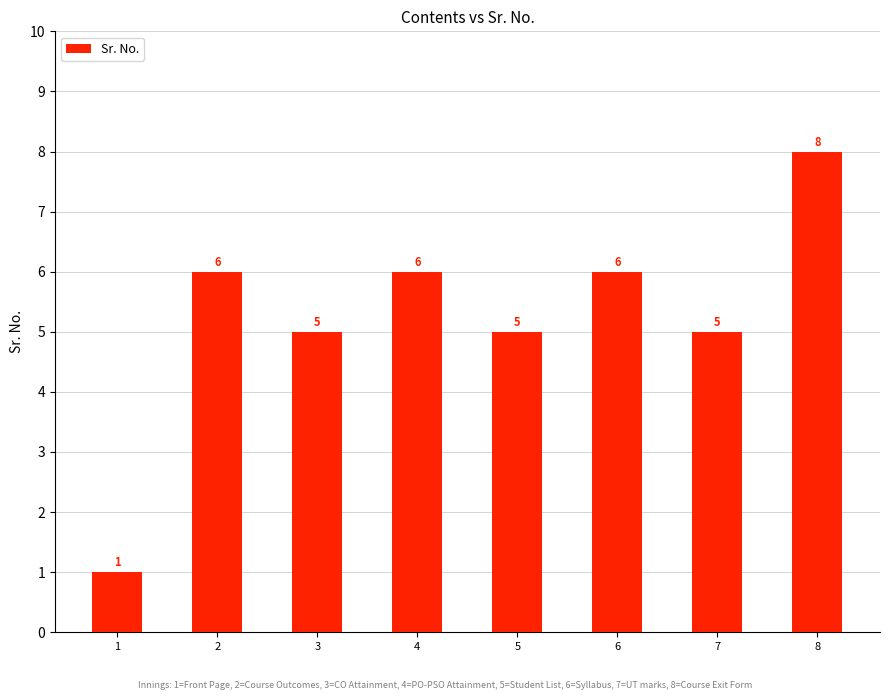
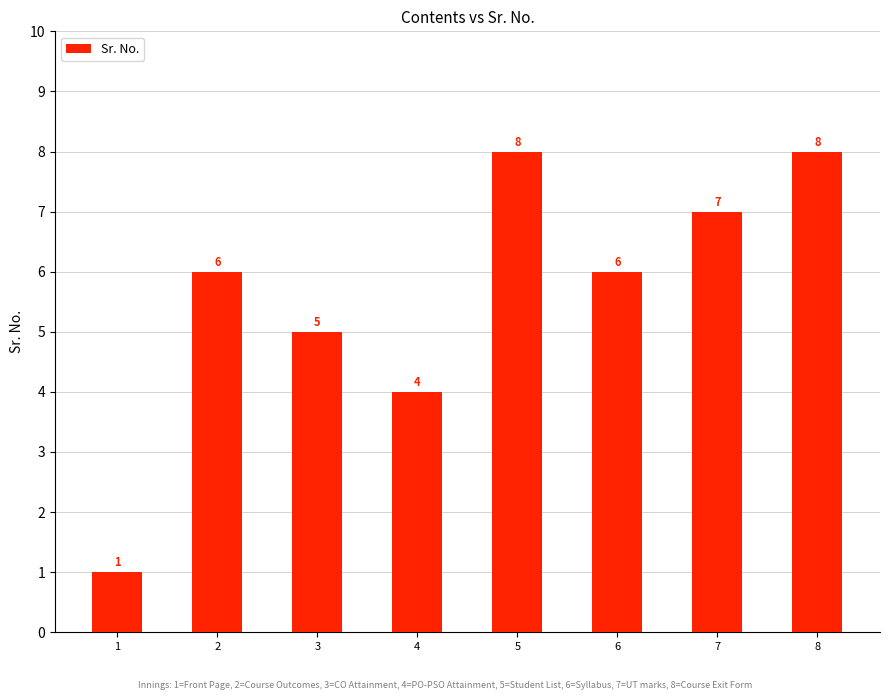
  {
    "1": 1,
    "2": 6,
    "3": 5,
-   "4": 6,
-   "5": 5,
+   "4": 4,
+   "5": 8,
    "6": 6,
-   "7": 5,
+   "7": 7,
    "8": 8
  }
